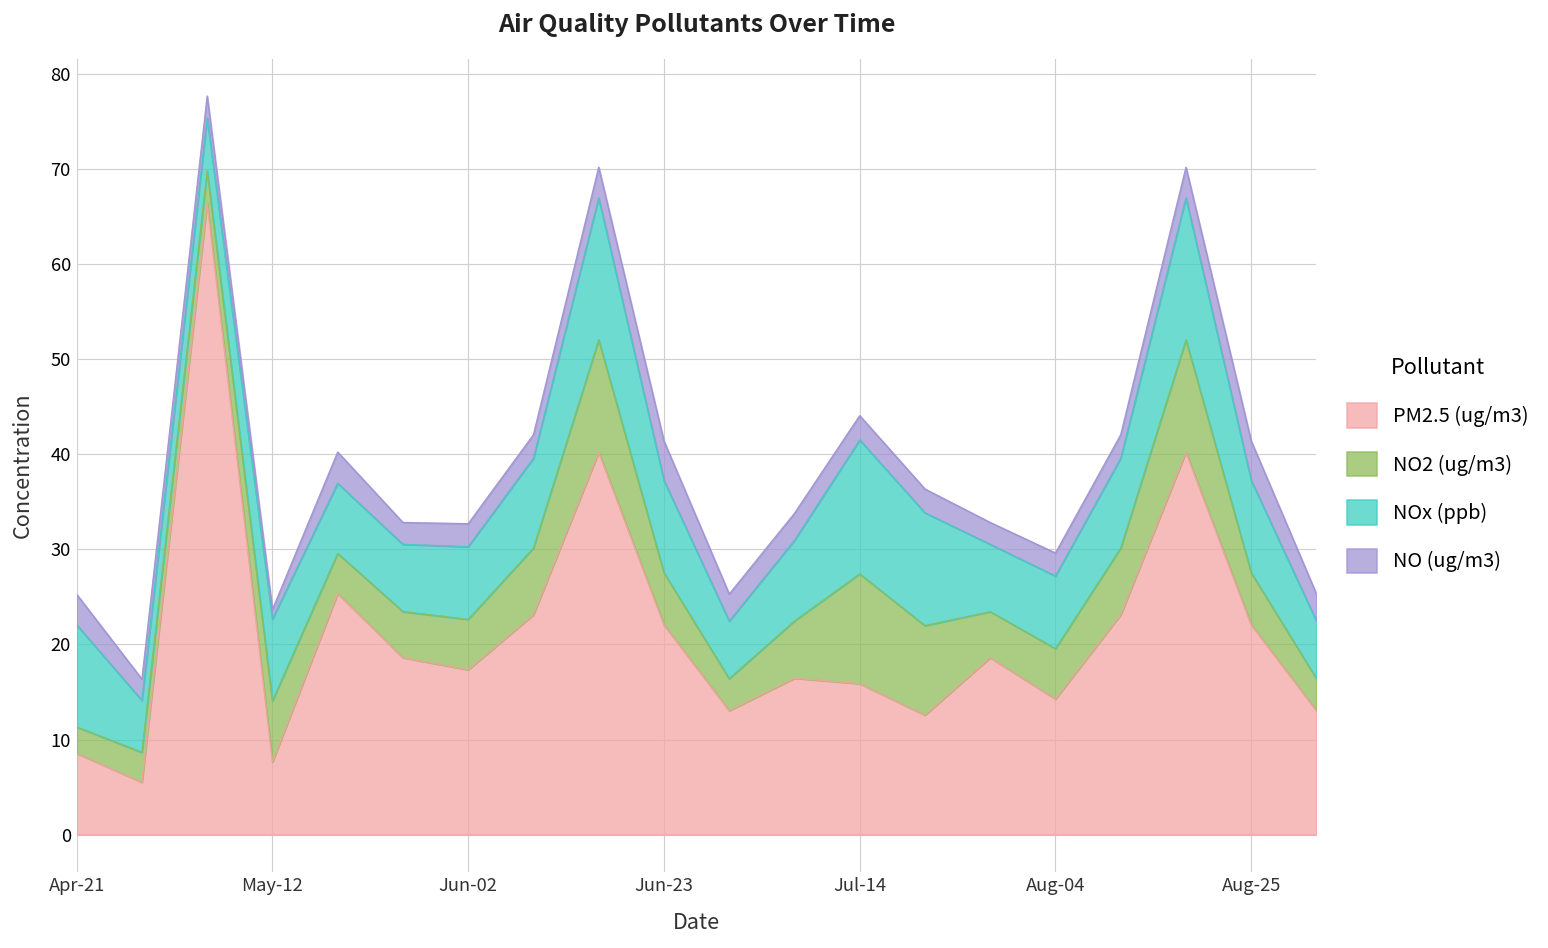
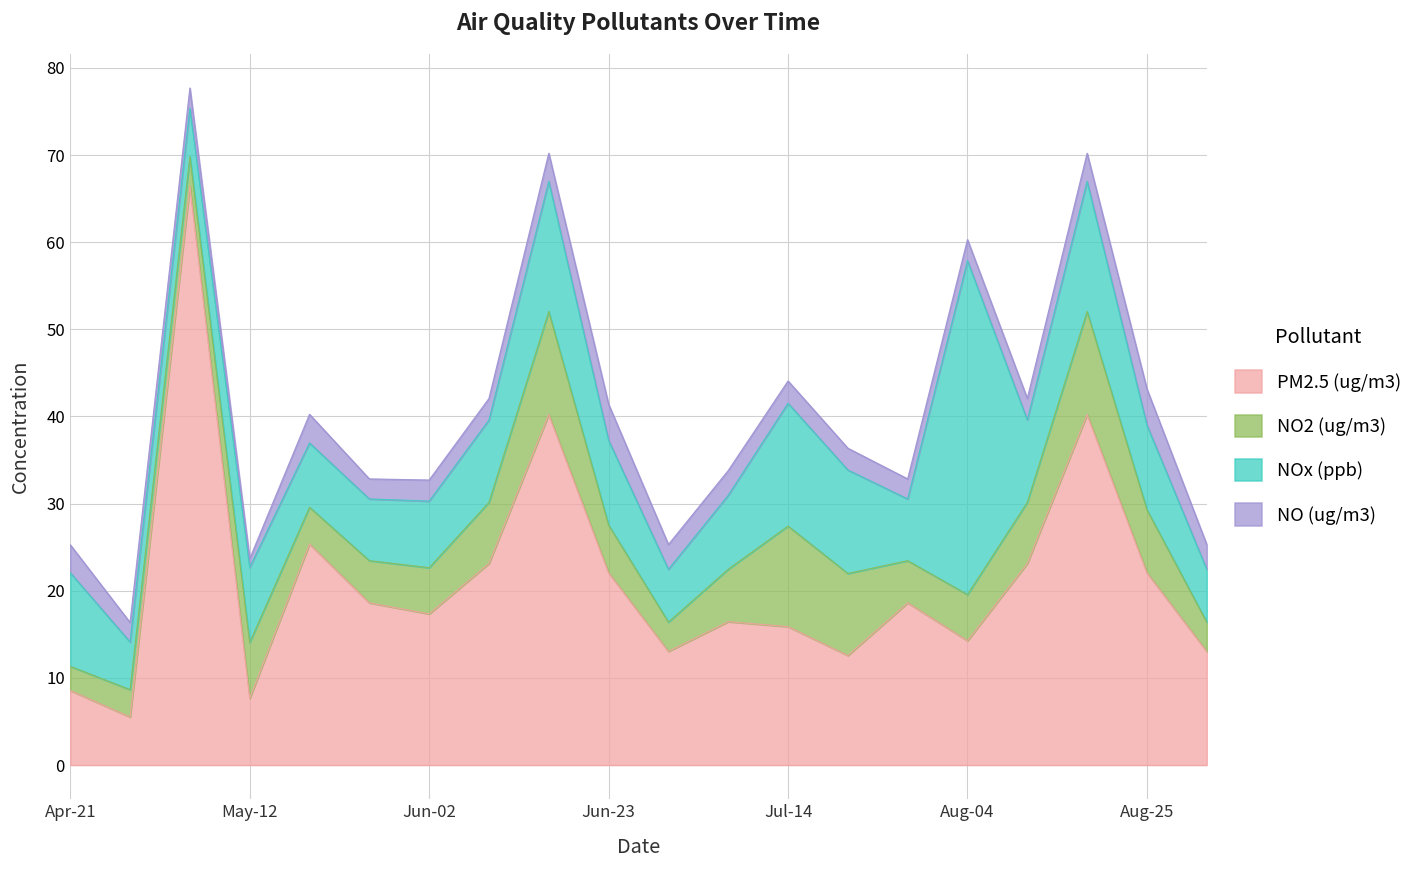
  {
    "PM2.5 (ug/m3)": {
      "Apr-21": 9,
      "May-12": 8,
      "Jun-02": 17,
      "Jun-23": 22,
      "Jul-14": 16,
      "Aug-04": 14,
      "Aug-25": 22
    },
    "NO2 (ug/m3)": {
      "Apr-21": 3,
      "May-12": 6,
      "Jun-02": 5,
      "Jun-23": 5,
      "Jul-14": 12,
      "Aug-04": 5,
-     "Aug-25": 5
+     "Aug-25": 7
    },
    "NOx (ppb)": {
      "Apr-21": 11,
      "May-12": 9,
      "Jun-02": 8,
      "Jun-23": 10,
      "Jul-14": 14,
-     "Aug-04": 8,
+     "Aug-04": 38,
      "Aug-25": 10
    },
    "NO (ug/m3)": {
      "Apr-21": 3,
      "May-12": 1,
      "Jun-02": 2,
      "Jun-23": 4,
      "Jul-14": 3,
      "Aug-04": 2,
      "Aug-25": 4
    }
  }
